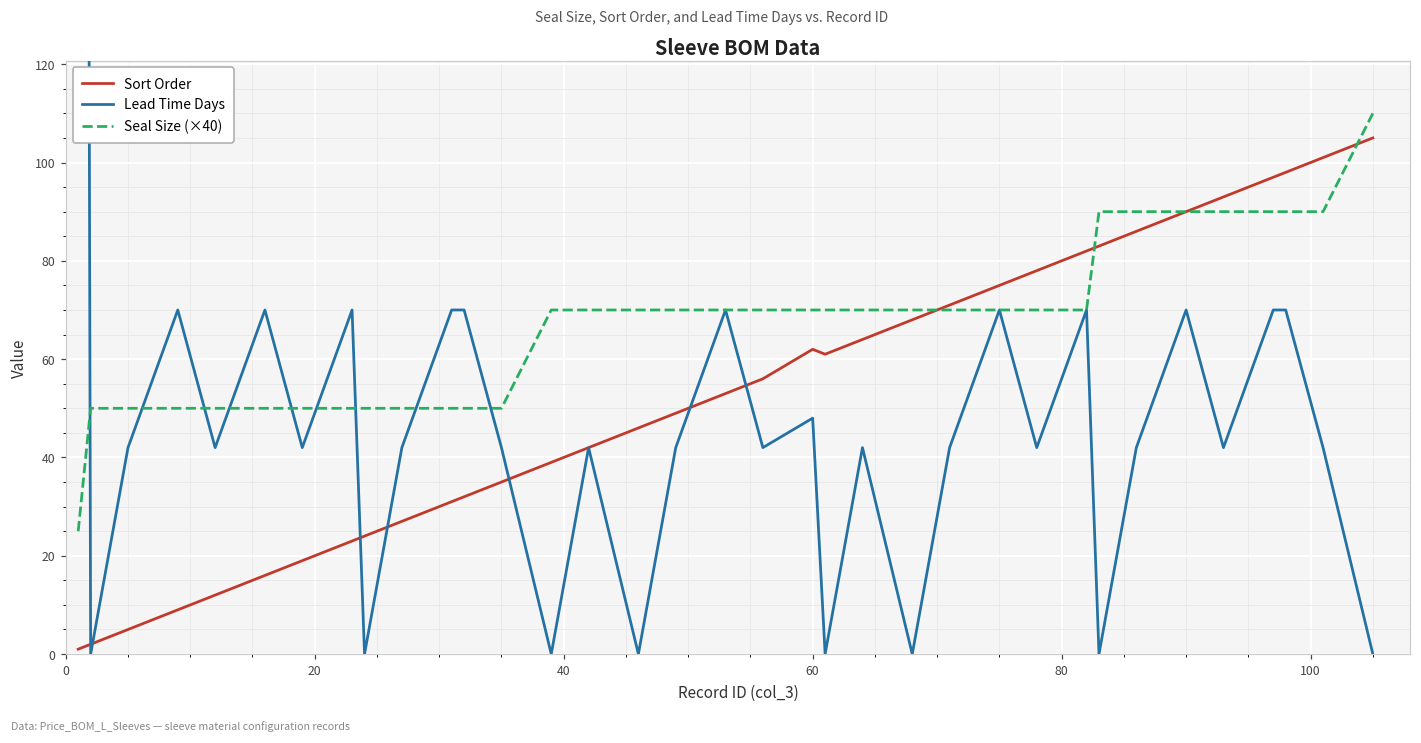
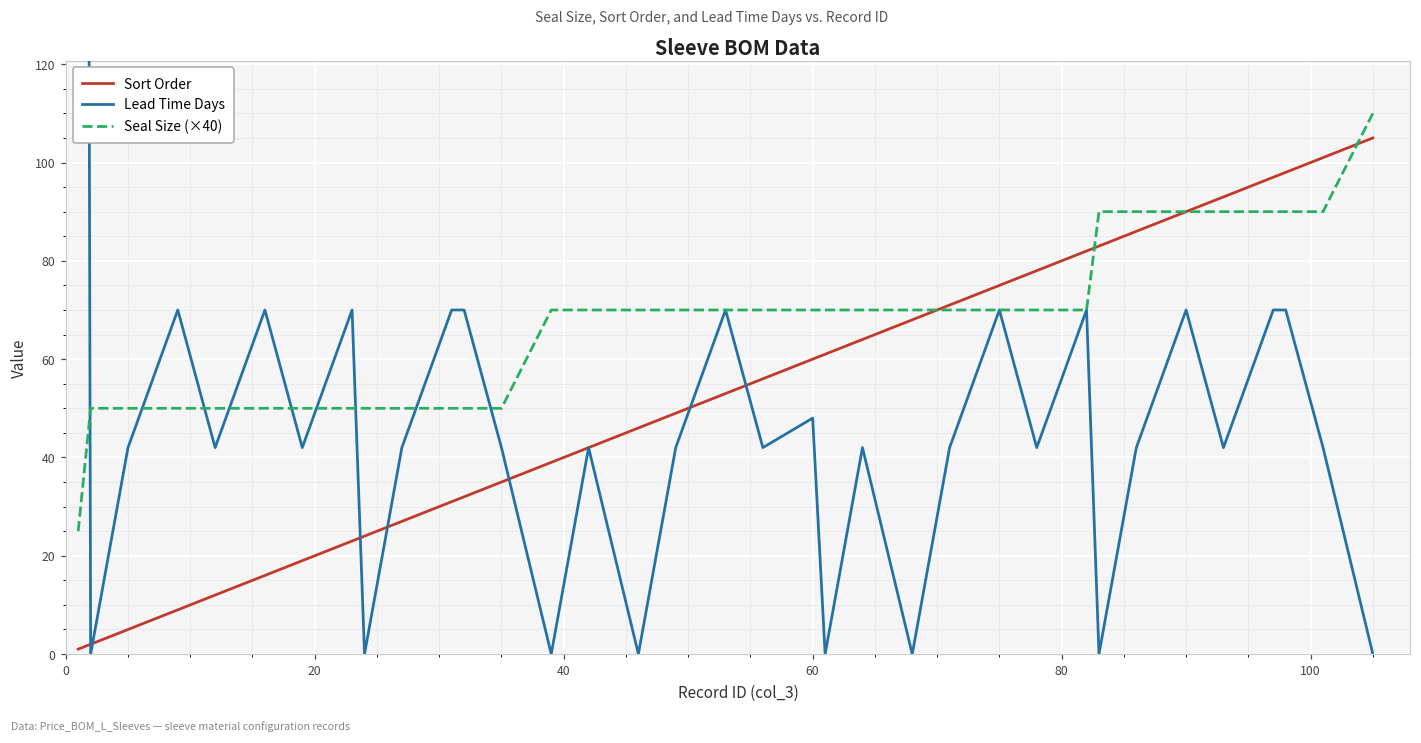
  {
    "Sort Order": {
-     "60": 62
+     "60": 60
    },
    "Lead Time Days": {
      "60": 48
    },
    "Seal Size (×40)": {
      "60": 70
    }
  }
